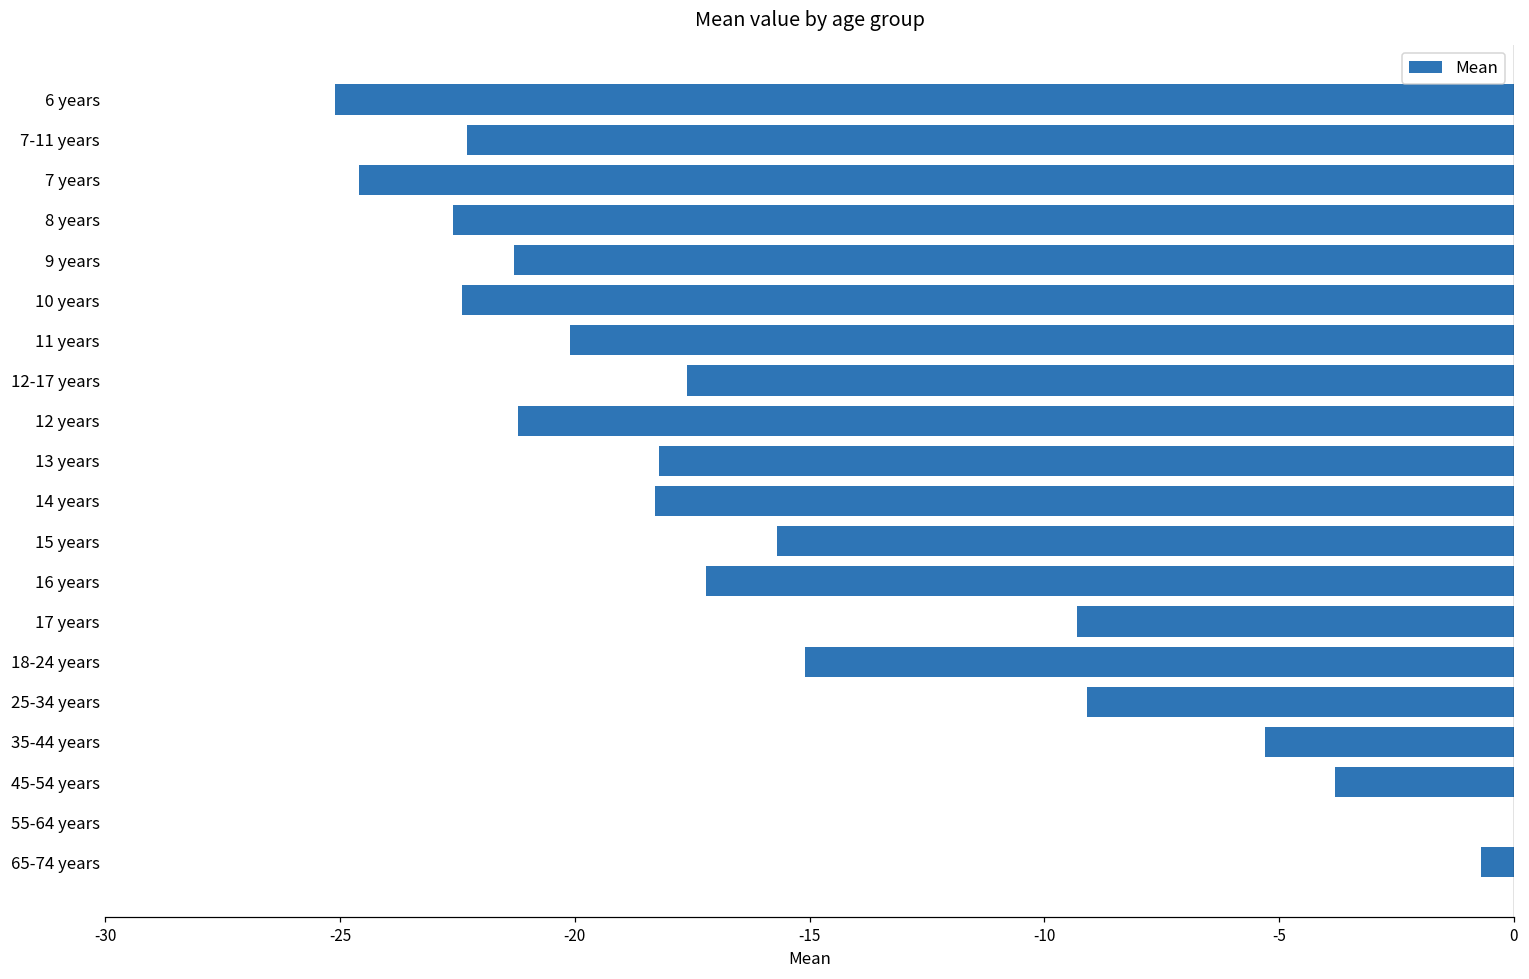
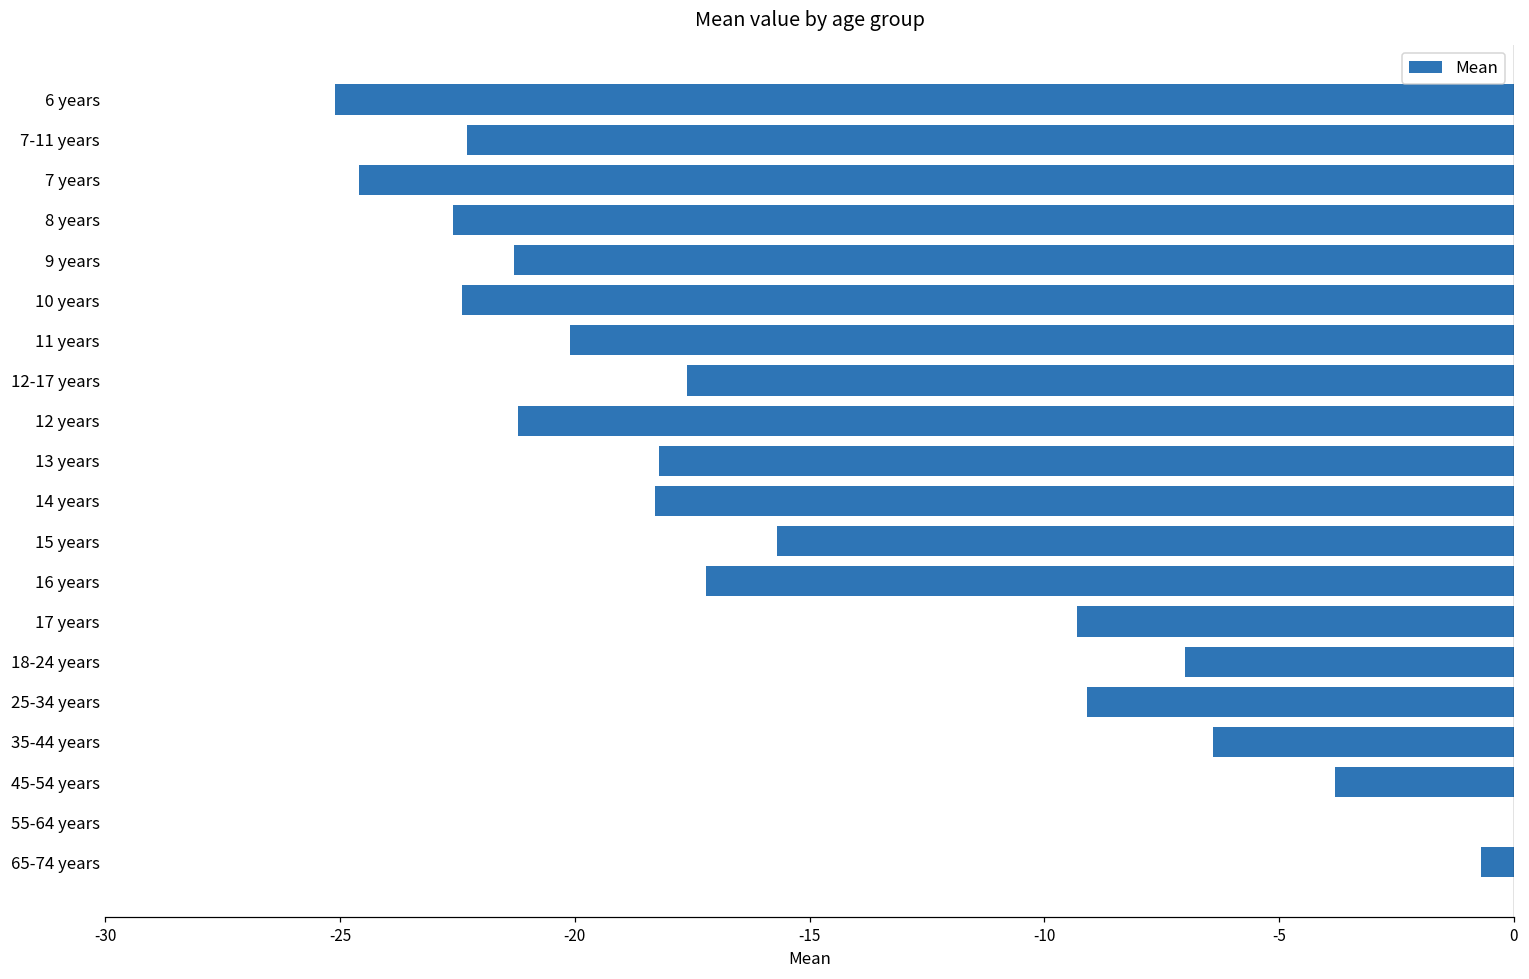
  {
    "6 years": -25.1,
    "7-11 years": -22.3,
    "7 years": -24.6,
    "8 years": -22.6,
    "9 years": -21.3,
    "10 years": -22.4,
    "11 years": -20.1,
    "12-17 years": -17.6,
    "12 years": -21.2,
    "13 years": -18.2,
    "14 years": -18.3,
    "15 years": -15.7,
    "16 years": -17.2,
    "17 years": -9.3,
-   "18-24 years": -15.1,
+   "18-24 years": -7.0,
    "25-34 years": -9.1,
-   "35-44 years": -5.3,
+   "35-44 years": -6.4,
    "45-54 years": -3.8,
    "55-64 years": 0.0,
    "65-74 years": -0.7
  }
